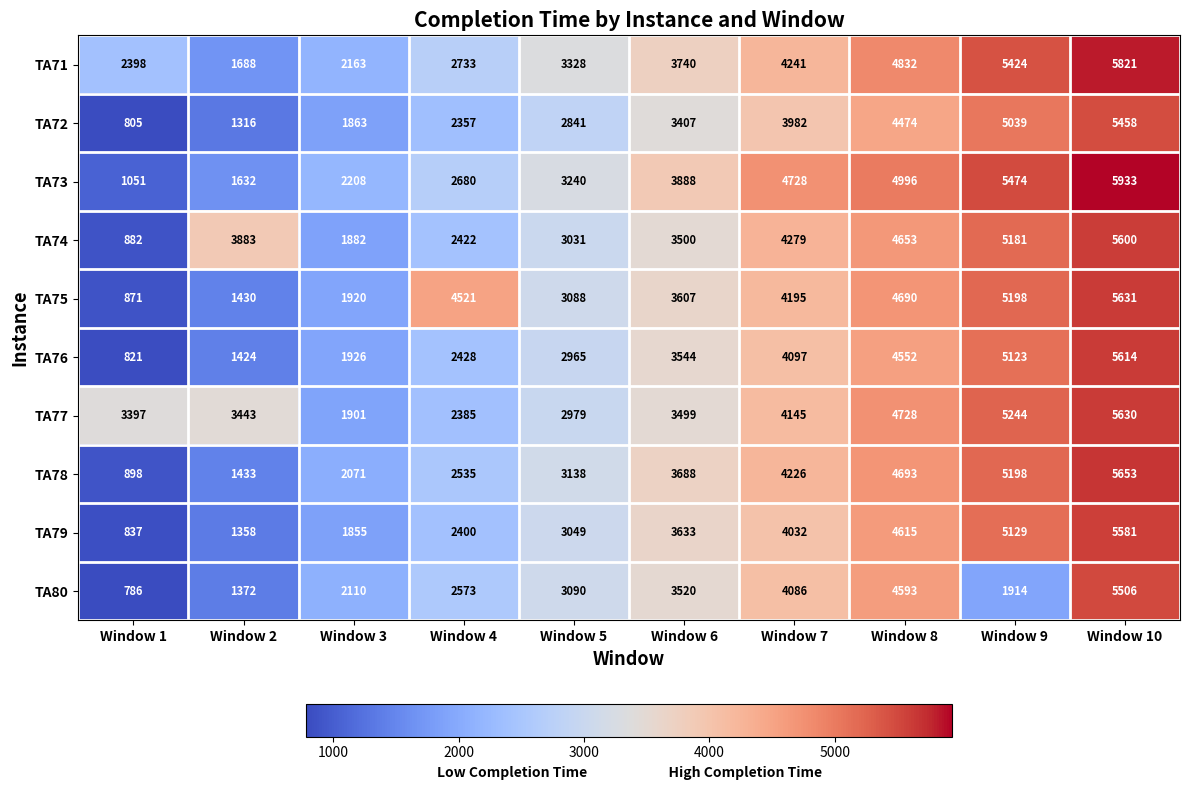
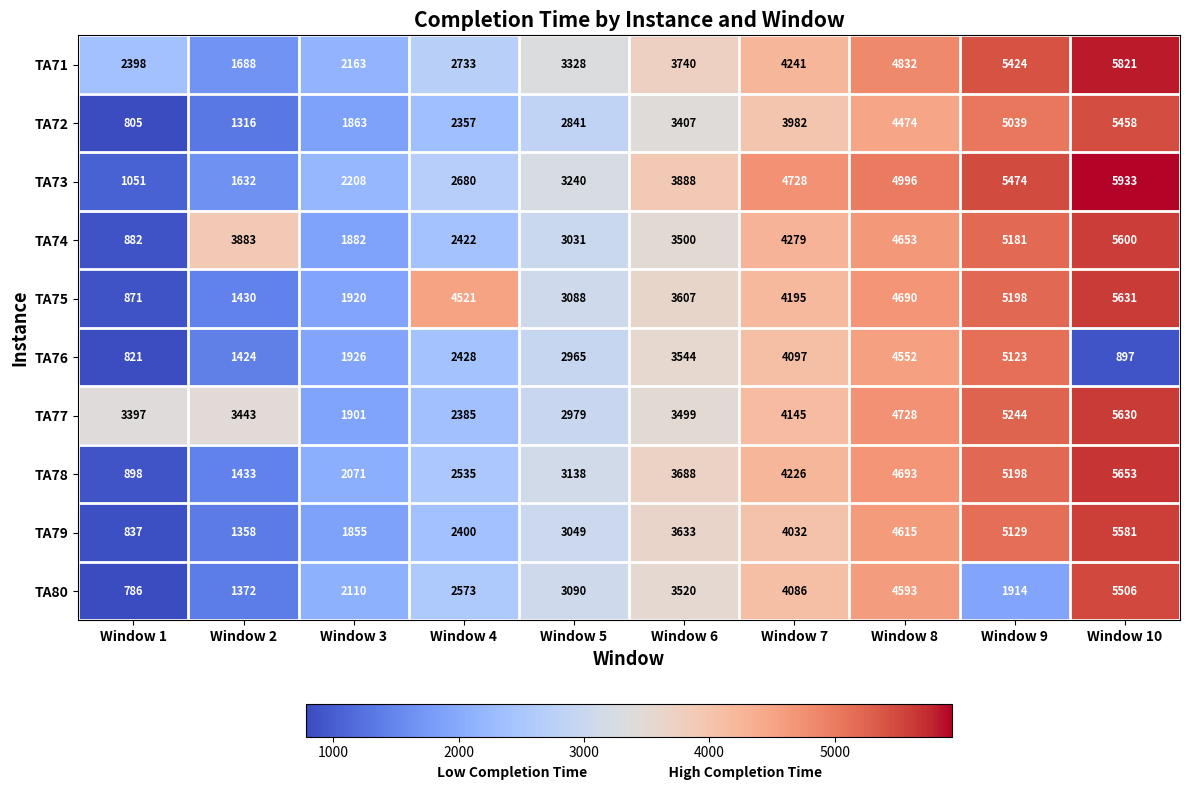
  {
    "TA71": {
      "Window 1": 2398,
      "Window 2": 1688,
      "Window 3": 2163,
      "Window 4": 2733,
      "Window 5": 3328,
      "Window 6": 3740,
      "Window 7": 4241,
      "Window 8": 4832,
      "Window 9": 5424,
      "Window 10": 5821
    },
    "TA72": {
      "Window 1": 805,
      "Window 2": 1316,
      "Window 3": 1863,
      "Window 4": 2357,
      "Window 5": 2841,
      "Window 6": 3407,
      "Window 7": 3982,
      "Window 8": 4474,
      "Window 9": 5039,
      "Window 10": 5458
    },
    "TA73": {
      "Window 1": 1051,
      "Window 2": 1632,
      "Window 3": 2208,
      "Window 4": 2680,
      "Window 5": 3240,
      "Window 6": 3888,
      "Window 7": 4728,
      "Window 8": 4996,
      "Window 9": 5474,
      "Window 10": 5933
    },
    "TA74": {
      "Window 1": 882,
      "Window 2": 3883,
      "Window 3": 1882,
      "Window 4": 2422,
      "Window 5": 3031,
      "Window 6": 3500,
      "Window 7": 4279,
      "Window 8": 4653,
      "Window 9": 5181,
      "Window 10": 5600
    },
    "TA75": {
      "Window 1": 871,
      "Window 2": 1430,
      "Window 3": 1920,
      "Window 4": 4521,
      "Window 5": 3088,
      "Window 6": 3607,
      "Window 7": 4195,
      "Window 8": 4690,
      "Window 9": 5198,
      "Window 10": 5631
    },
    "TA76": {
      "Window 1": 821,
      "Window 2": 1424,
      "Window 3": 1926,
      "Window 4": 2428,
      "Window 5": 2965,
      "Window 6": 3544,
      "Window 7": 4097,
      "Window 8": 4552,
      "Window 9": 5123,
-     "Window 10": 5614
+     "Window 10": 897
    },
    "TA77": {
      "Window 1": 3397,
      "Window 2": 3443,
      "Window 3": 1901,
      "Window 4": 2385,
      "Window 5": 2979,
      "Window 6": 3499,
      "Window 7": 4145,
      "Window 8": 4728,
      "Window 9": 5244,
      "Window 10": 5630
    },
    "TA78": {
      "Window 1": 898,
      "Window 2": 1433,
      "Window 3": 2071,
      "Window 4": 2535,
      "Window 5": 3138,
      "Window 6": 3688,
      "Window 7": 4226,
      "Window 8": 4693,
      "Window 9": 5198,
      "Window 10": 5653
    },
    "TA79": {
      "Window 1": 837,
      "Window 2": 1358,
      "Window 3": 1855,
      "Window 4": 2400,
      "Window 5": 3049,
      "Window 6": 3633,
      "Window 7": 4032,
      "Window 8": 4615,
      "Window 9": 5129,
      "Window 10": 5581
    },
    "TA80": {
      "Window 1": 786,
      "Window 2": 1372,
      "Window 3": 2110,
      "Window 4": 2573,
      "Window 5": 3090,
      "Window 6": 3520,
      "Window 7": 4086,
      "Window 8": 4593,
      "Window 9": 1914,
      "Window 10": 5506
    }
  }
